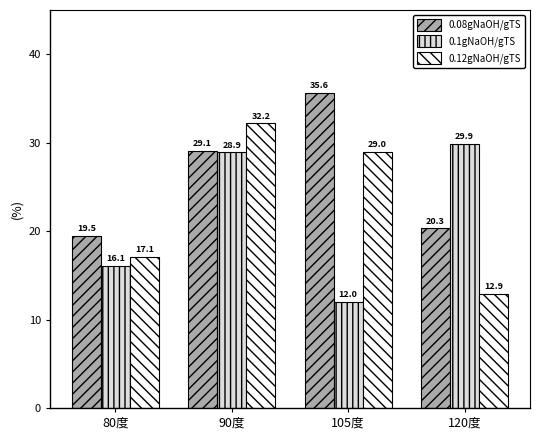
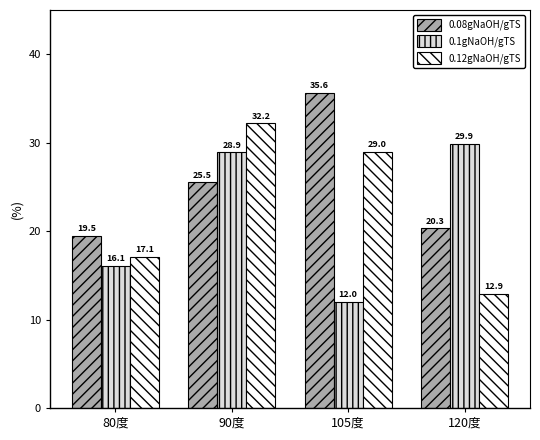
  {
    "0.08gNaOH/gTS": {
      "80度": 19.5,
-     "90度": 29.1,
+     "90度": 25.5,
      "105度": 35.6,
      "120度": 20.3
    }
  }
